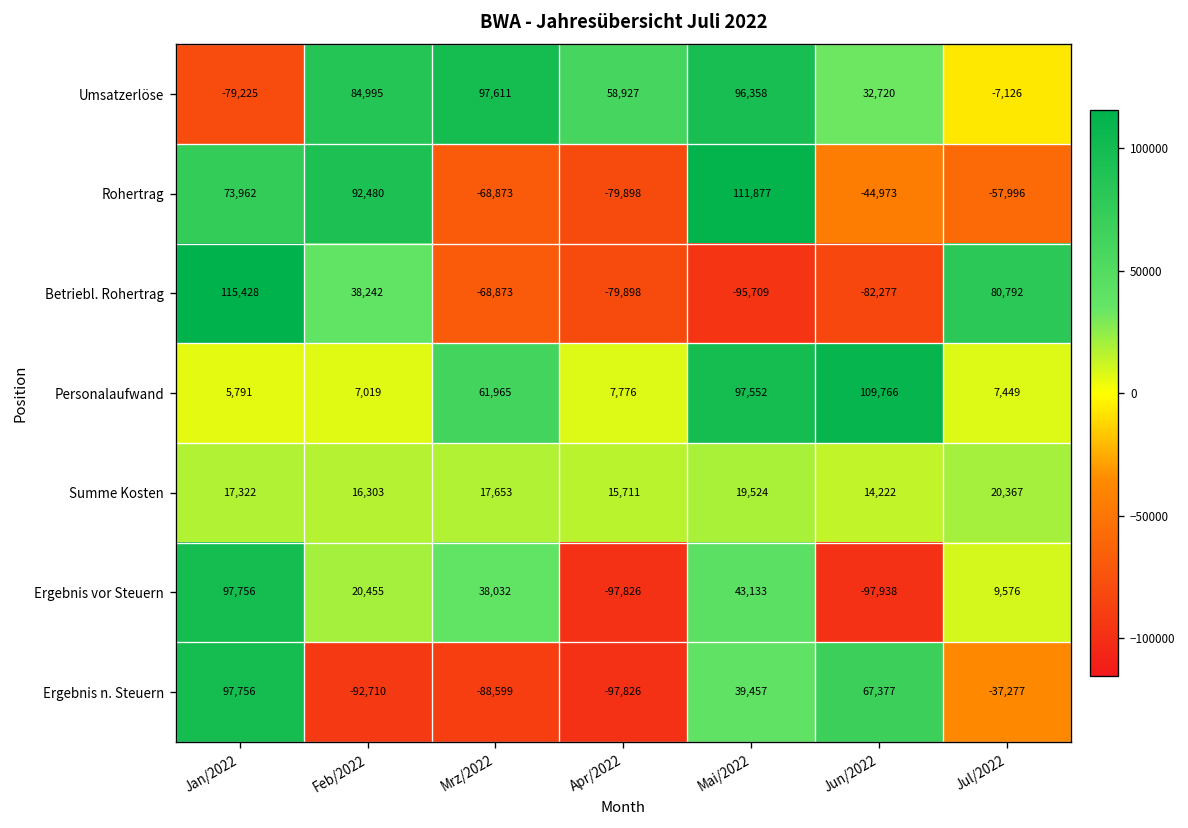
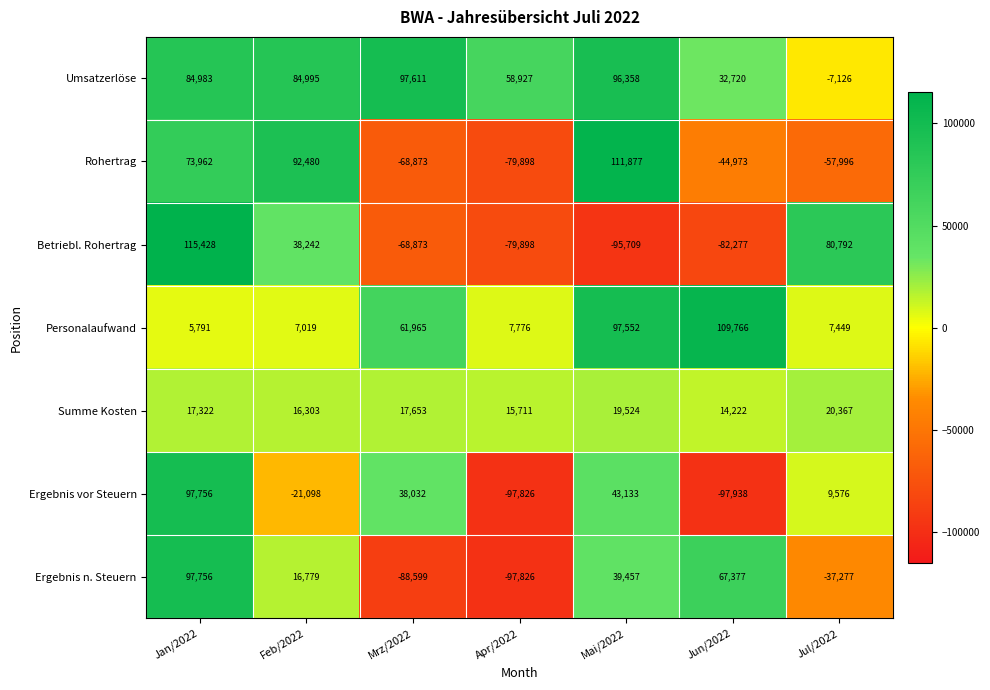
  {
    "Umsatzerlöse": {
-     "Jan/2022": "-79,225",
+     "Jan/2022": "84,983",
      "Feb/2022": "84,995",
      "Mrz/2022": "97,611",
      "Apr/2022": "58,927",
      "Mai/2022": "96,358",
      "Jun/2022": "32,720",
      "Jul/2022": "-7,126"
    },
    "Rohertrag": {
      "Jan/2022": "73,962",
      "Feb/2022": "92,480",
      "Mrz/2022": "-68,873",
      "Apr/2022": "-79,898",
      "Mai/2022": "111,877",
      "Jun/2022": "-44,973",
      "Jul/2022": "-57,996"
    },
    "Betriebl. Rohertrag": {
      "Jan/2022": "115,428",
      "Feb/2022": "38,242",
      "Mrz/2022": "-68,873",
      "Apr/2022": "-79,898",
      "Mai/2022": "-95,709",
      "Jun/2022": "-82,277",
      "Jul/2022": "80,792"
    },
    "Personalaufwand": {
      "Jan/2022": "5,791",
      "Feb/2022": "7,019",
      "Mrz/2022": "61,965",
      "Apr/2022": "7,776",
      "Mai/2022": "97,552",
      "Jun/2022": "109,766",
      "Jul/2022": "7,449"
    },
    "Summe Kosten": {
      "Jan/2022": "17,322",
      "Feb/2022": "16,303",
      "Mrz/2022": "17,653",
      "Apr/2022": "15,711",
      "Mai/2022": "19,524",
      "Jun/2022": "14,222",
      "Jul/2022": "20,367"
    },
    "Ergebnis vor Steuern": {
      "Jan/2022": "97,756",
-     "Feb/2022": "20,455",
+     "Feb/2022": "-21,098",
      "Mrz/2022": "38,032",
      "Apr/2022": "-97,826",
      "Mai/2022": "43,133",
      "Jun/2022": "-97,938",
      "Jul/2022": "9,576"
    },
    "Ergebnis n. Steuern": {
      "Jan/2022": "97,756",
-     "Feb/2022": "-92,710",
+     "Feb/2022": "16,779",
      "Mrz/2022": "-88,599",
      "Apr/2022": "-97,826",
      "Mai/2022": "39,457",
      "Jun/2022": "67,377",
      "Jul/2022": "-37,277"
    }
  }
